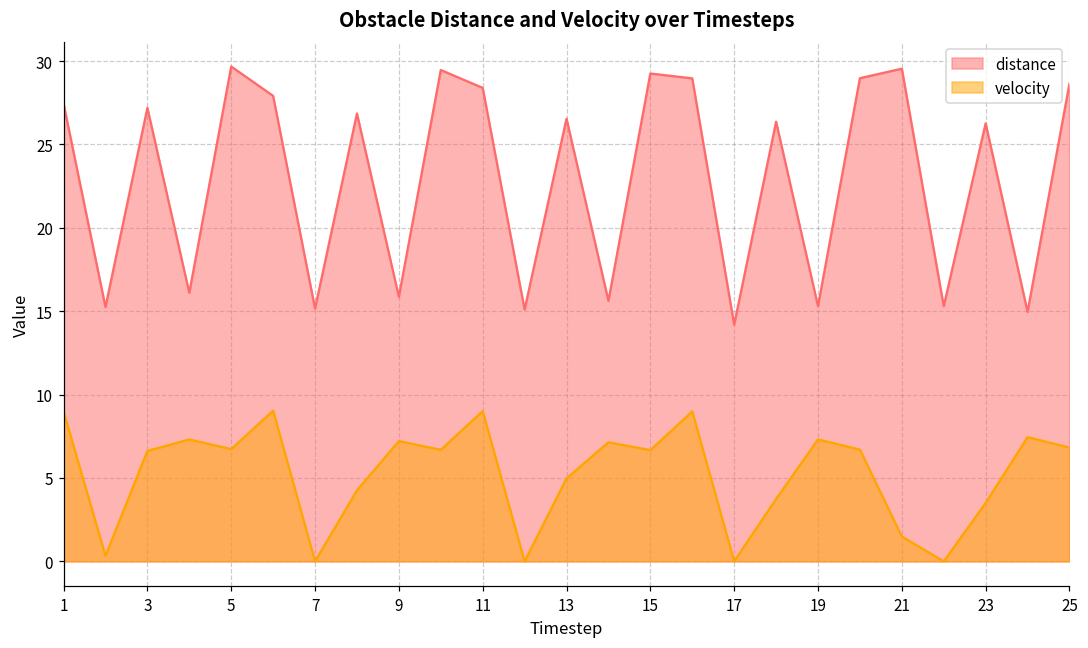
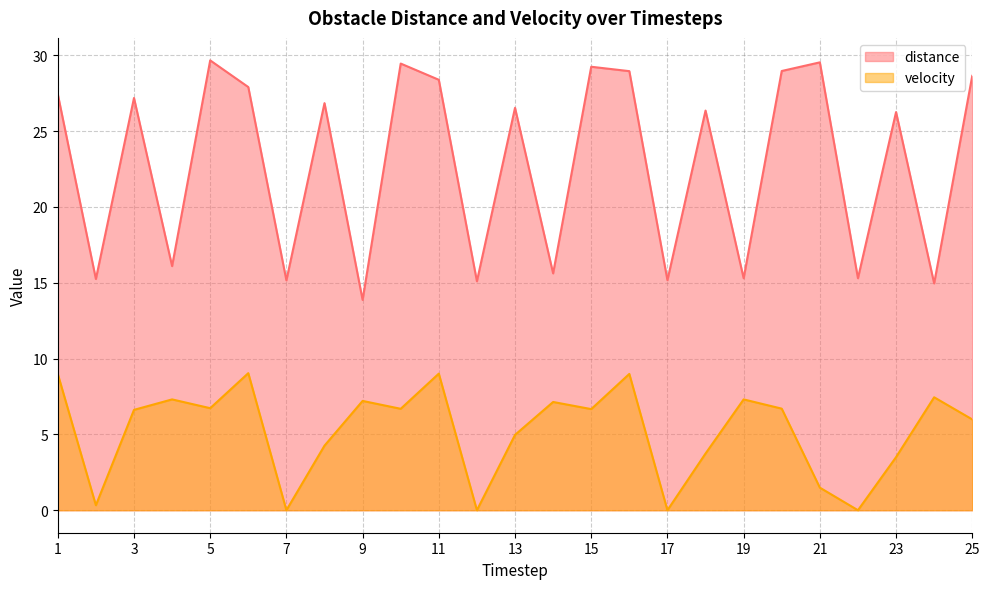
  {
    "distance": {
      "1": 27.4,
      "3": 27.2,
      "5": 29.7,
      "7": 15.2,
-     "9": 15.9,
+     "9": 13.9,
      "11": 28.4,
      "13": 26.5,
      "15": 29.3,
-     "17": 14.2,
+     "17": 15.2,
      "19": 15.3,
      "21": 29.5,
      "23": 26.3,
      "25": 28.7
    },
    "velocity": {
      "1": 9.0,
      "3": 6.6,
      "5": 6.7,
      "7": 0.0,
      "9": 7.2,
      "11": 9.0,
      "13": 5.0,
      "15": 6.7,
      "17": 0.0,
      "19": 7.3,
      "21": 1.5,
      "23": 3.5,
-     "25": 6.8
+     "25": 6.0
    }
  }
